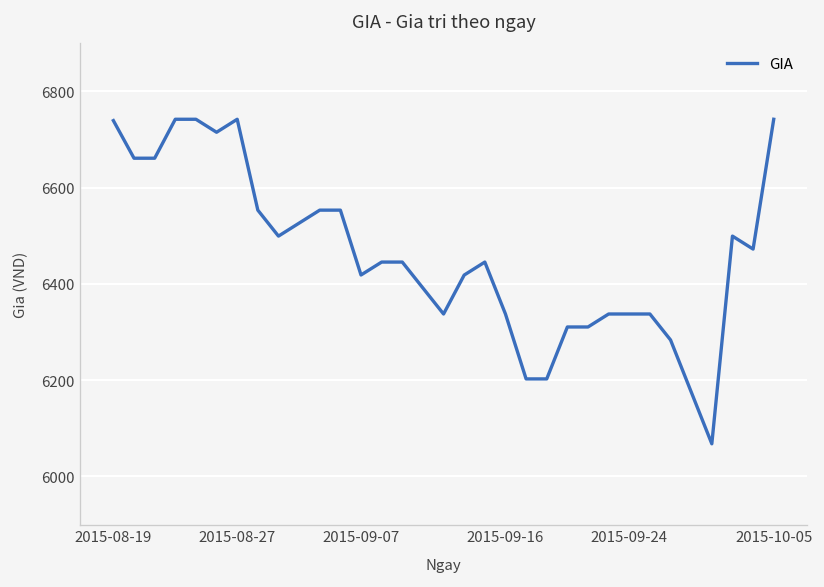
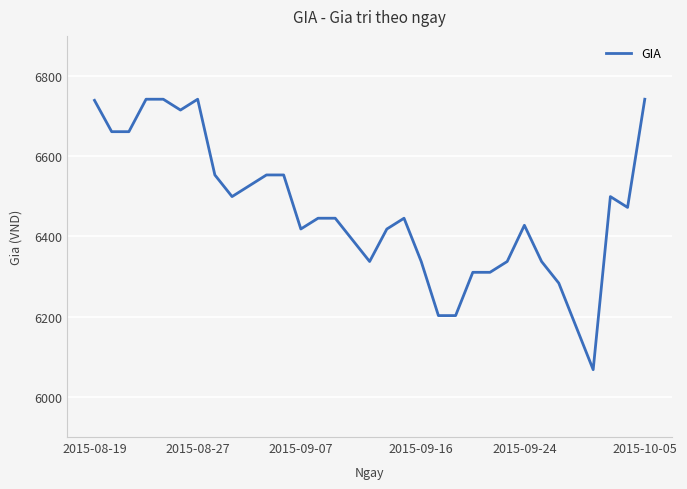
  {
    "2015-08-19": 6740,
    "2015-08-27": 6740,
    "2015-09-07": 6420,
    "2015-09-16": 6340,
-   "2015-09-24": 6340,
+   "2015-09-24": 6430,
    "2015-10-05": 6740
  }
